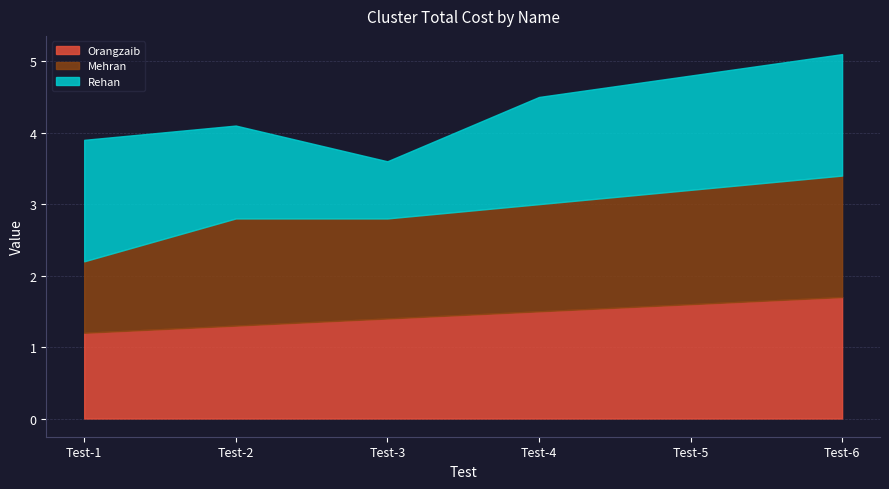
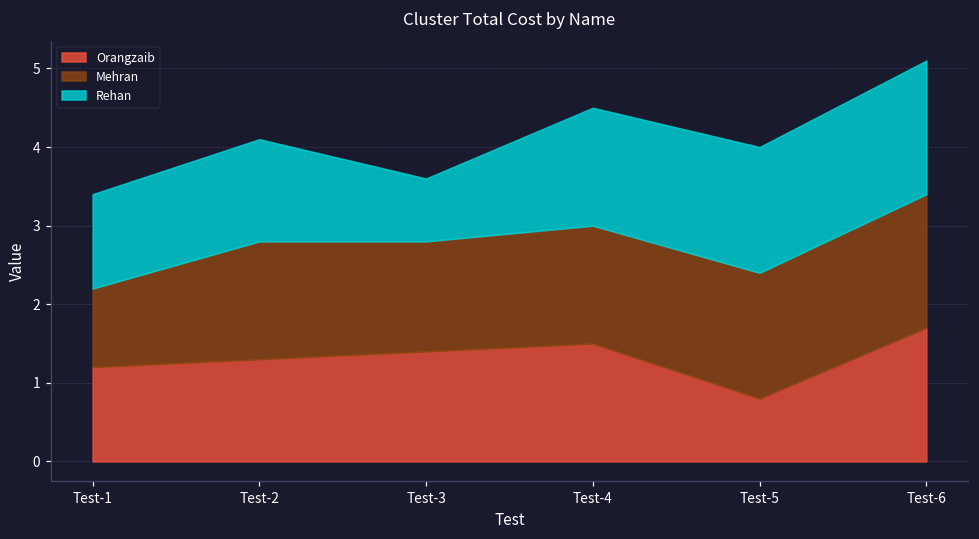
  {
    "Orangzaib": {
      "Test-1": 1.2,
      "Test-2": 1.3,
      "Test-3": 1.4,
      "Test-4": 1.5,
-     "Test-5": 1.6,
+     "Test-5": 0.8,
      "Test-6": 1.7
    },
    "Mehran": {
      "Test-1": 1.0,
      "Test-2": 1.5,
      "Test-3": 1.4,
      "Test-4": 1.5,
      "Test-5": 1.6,
      "Test-6": 1.7
    },
    "Rehan": {
-     "Test-1": 1.7,
+     "Test-1": 1.2,
      "Test-2": 1.3,
      "Test-3": 0.8,
      "Test-4": 1.5,
      "Test-5": 1.6,
      "Test-6": 1.7
    }
  }
